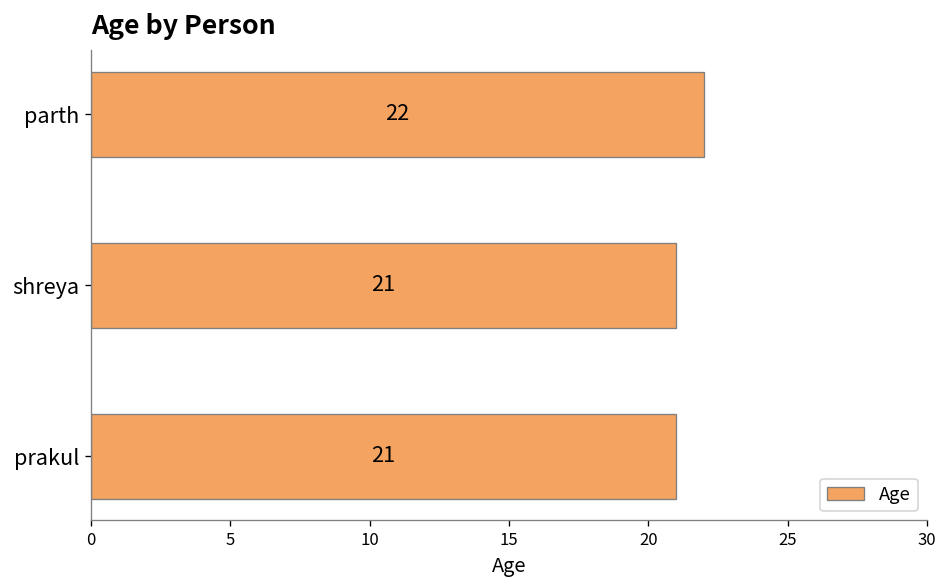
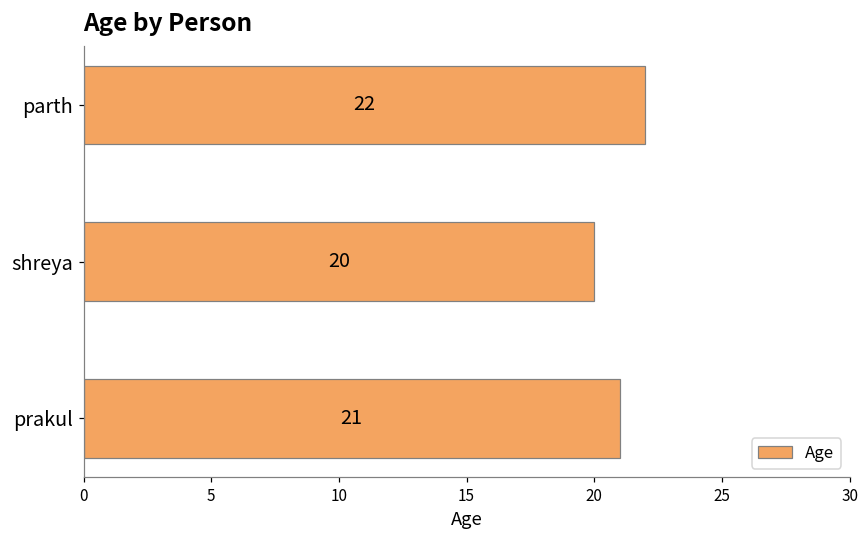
  {
    "parth": 22,
-   "shreya": 21,
+   "shreya": 20,
    "prakul": 21
  }
